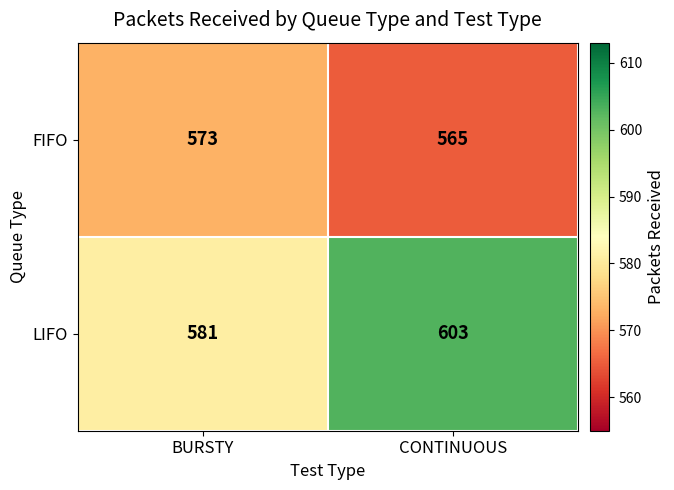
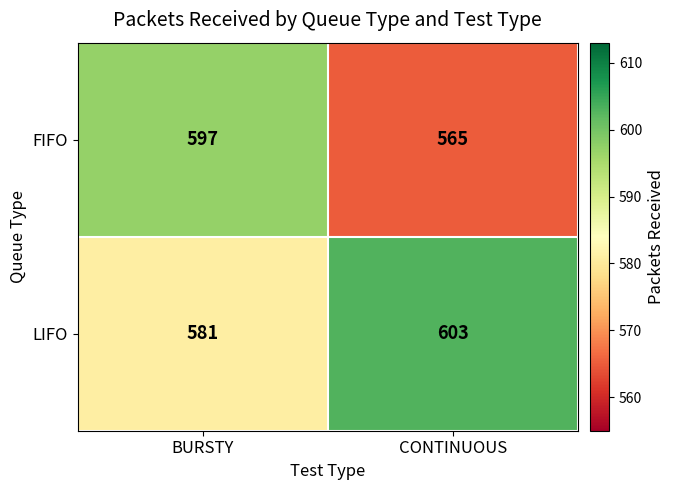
  {
    "FIFO": {
-     "BURSTY": 573,
+     "BURSTY": 597,
      "CONTINUOUS": 565
    },
    "LIFO": {
      "BURSTY": 581,
      "CONTINUOUS": 603
    }
  }
